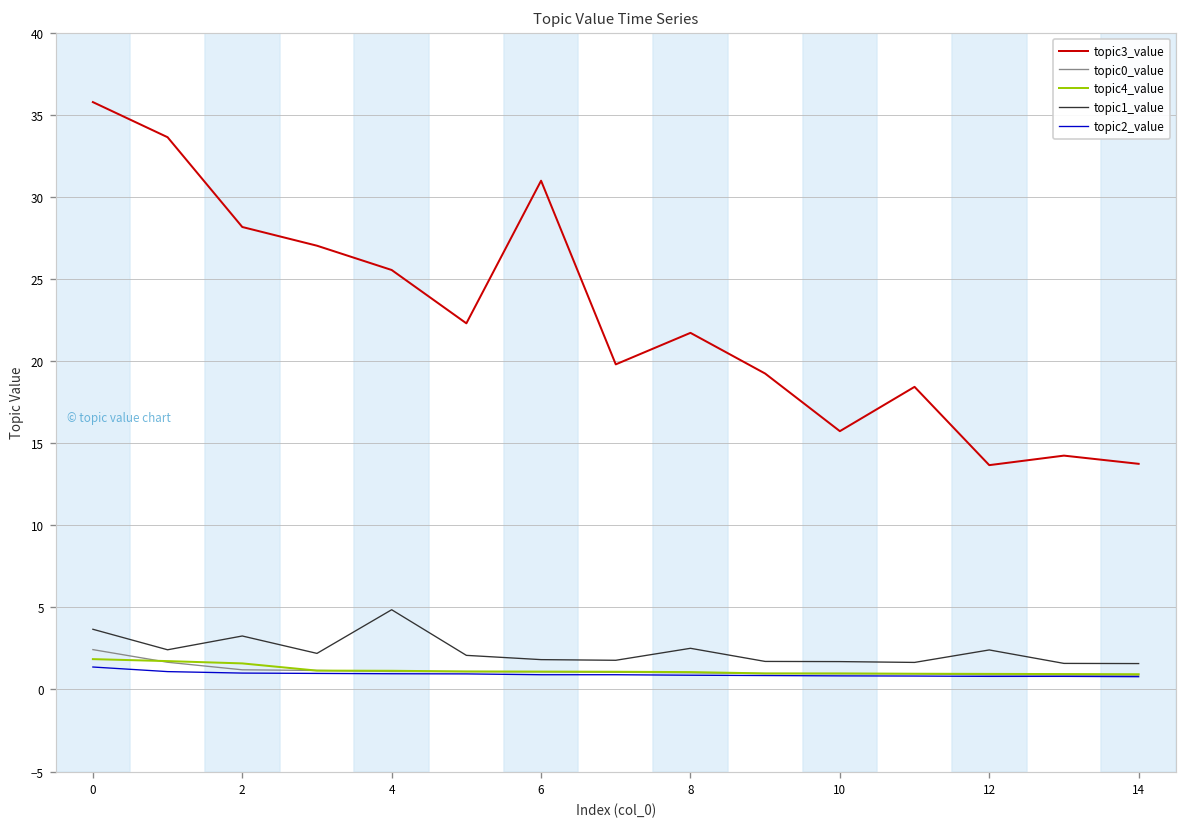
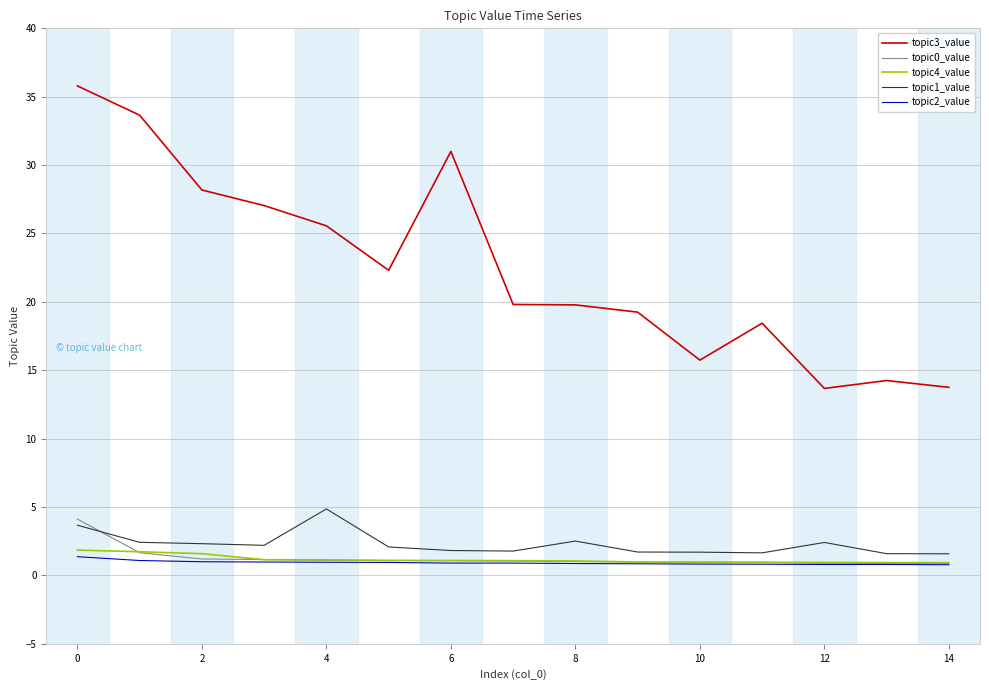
  {
    "topic3_value": {
      "0": 35.8,
      "2": 28.2,
      "4": 25.6,
      "6": 31.0,
-     "8": 21.7,
+     "8": 19.8,
      "10": 15.7,
      "12": 13.7,
      "14": 13.8
    },
    "topic0_value": {
-     "0": 2.4,
+     "0": 4.1,
      "2": 1.2
    },
    "topic4_value": {
      "0": 1.9,
      "2": 1.6
    },
    "topic1_value": {
      "0": 3.7,
-     "2": 3.3,
+     "2": 2.3,
      "4": 4.9,
      "6": 1.8,
      "8": 2.5,
      "10": 1.7,
      "12": 2.4,
      "14": 1.6
    },
    "topic2_value": {
      "0": 1.4,
      "2": 1.0
    }
  }
